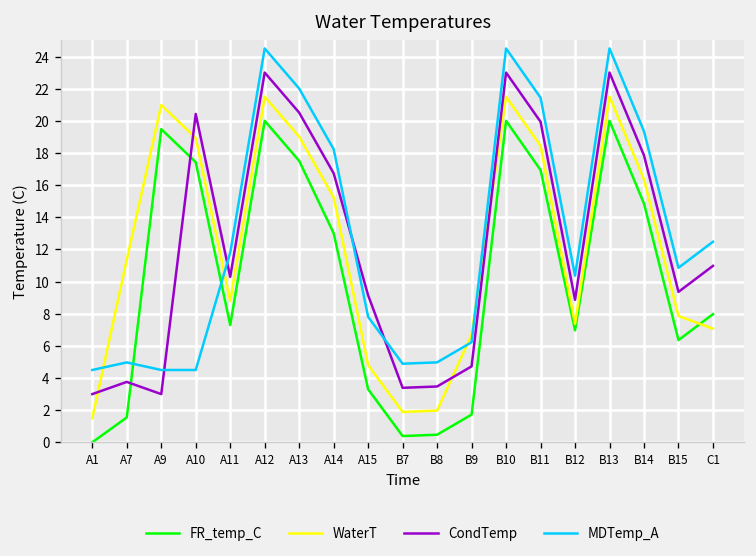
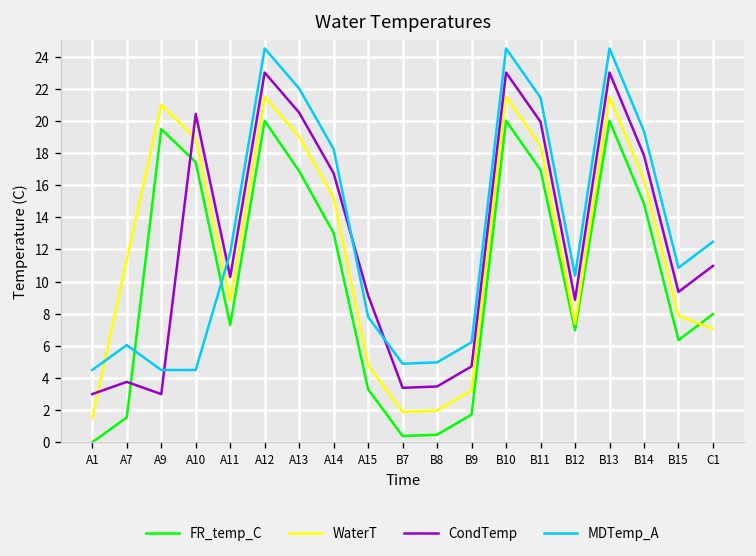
  {
    "FR_temp_C": {
      "A1": 0.0,
      "A7": 1.5,
      "A9": 19.5,
      "A10": 17.4,
      "A11": 7.3,
      "A12": 20.0,
-     "A13": 17.5,
+     "A13": 16.9,
      "A14": 13.0,
      "A15": 3.3,
      "B7": 0.4,
      "B8": 0.5,
      "B9": 1.7,
      "B10": 20.0,
      "B11": 16.9,
      "B12": 7.0,
      "B13": 20.0,
      "B14": 14.8,
      "B15": 6.4,
      "C1": 8.0
    },
    "WaterT": {
      "A1": 1.5,
      "A7": 11.4,
      "A9": 21.0,
      "A10": 18.9,
      "A11": 8.8,
      "A12": 21.5,
      "A13": 19.0,
      "A14": 15.2,
      "A15": 4.8,
      "B7": 1.9,
      "B8": 2.0,
-     "B9": 6.7,
+     "B9": 3.2,
      "B10": 21.5,
      "B11": 18.4,
      "B12": 7.4,
      "B13": 21.5,
      "B14": 16.3,
      "B15": 7.9,
      "C1": 7.1
    },
    "CondTemp": {
      "A1": 3.0,
      "A7": 3.8,
      "A9": 3.0,
      "A10": 20.4,
      "A11": 10.3,
      "A12": 23.0,
      "A13": 20.5,
      "A14": 16.7,
      "A15": 9.1,
      "B7": 3.4,
      "B8": 3.5,
      "B9": 4.7,
      "B10": 23.0,
      "B11": 19.9,
      "B12": 8.9,
      "B13": 23.0,
      "B14": 17.8,
      "B15": 9.4,
      "C1": 11.0
    },
    "MDTemp_A": {
      "A1": 4.5,
-     "A7": 5.0,
+     "A7": 6.0,
      "A9": 4.5,
      "A10": 4.5,
      "A11": 11.8,
      "A12": 24.5,
      "A13": 22.0,
      "A14": 18.2,
      "A15": 7.8,
      "B7": 4.9,
      "B8": 5.0,
      "B9": 6.2,
      "B10": 24.5,
      "B11": 21.4,
      "B12": 10.4,
      "B13": 24.5,
      "B14": 19.3,
      "B15": 10.9,
      "C1": 12.5
    }
  }
